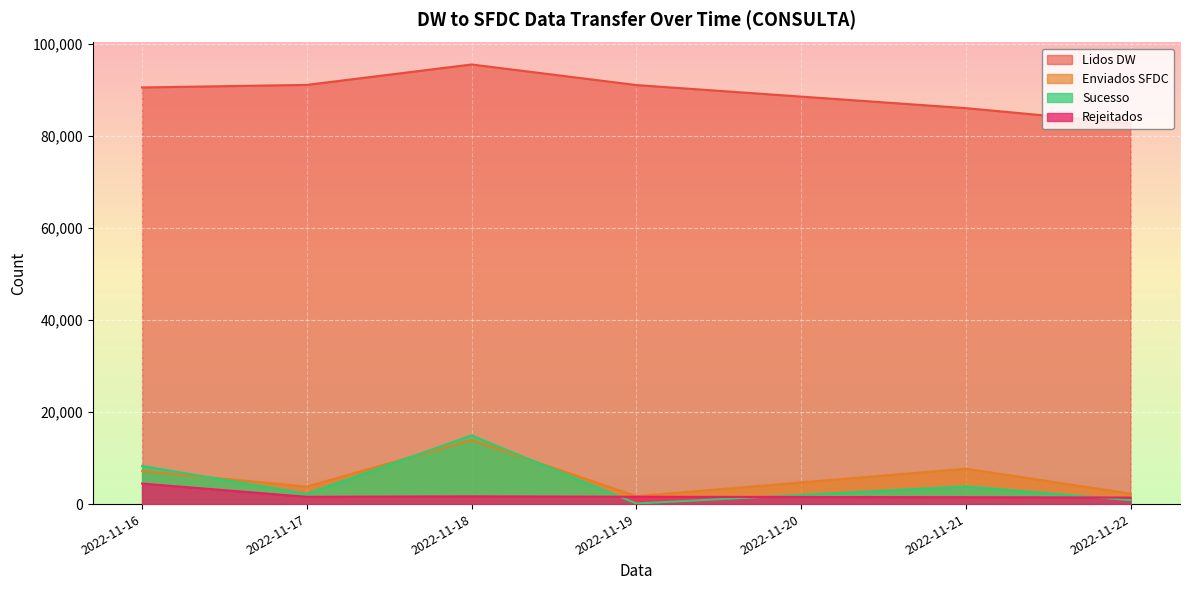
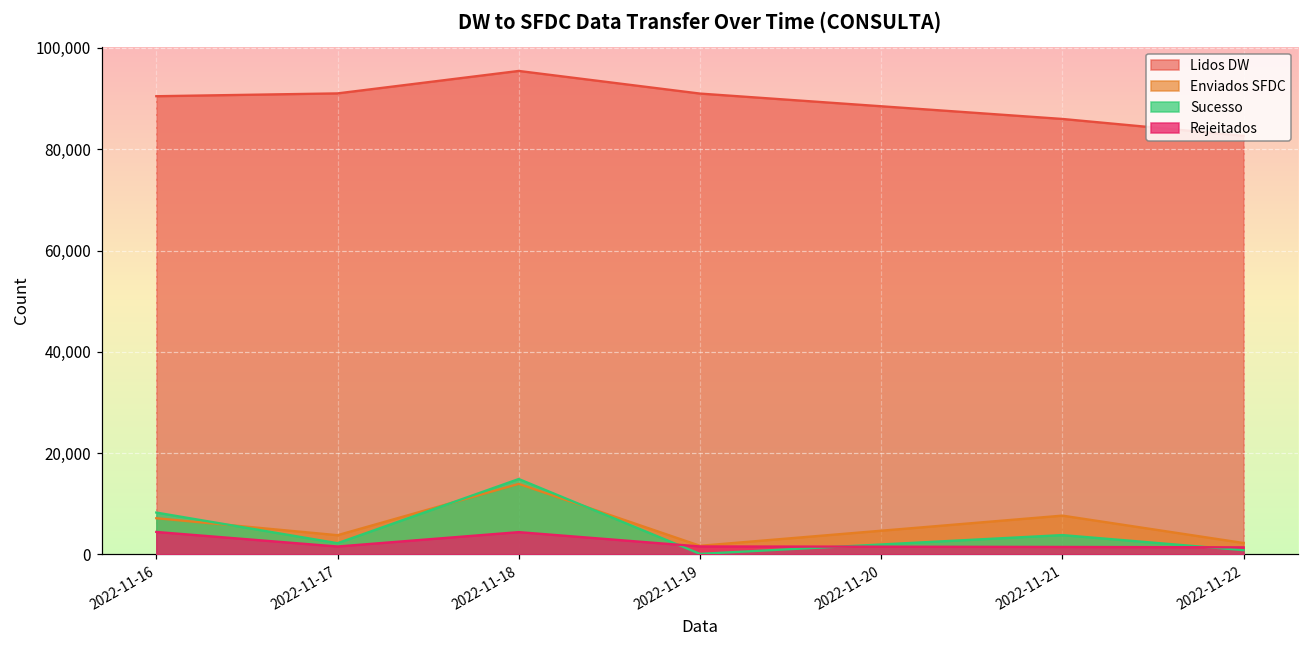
  {
    "Sucesso": {
      "2022-11-16": "8,000",
      "2022-11-17": "2,000",
      "2022-11-18": "15,000",
      "2022-11-19": "0",
      "2022-11-21": "4,000",
      "2022-11-22": "1,000"
    },
    "Rejeitados": {
      "2022-11-16": "4,000",
      "2022-11-17": "2,000",
-     "2022-11-18": "2,000",
+     "2022-11-18": "4,000",
      "2022-11-21": "1,000",
      "2022-11-22": "1,000"
    }
  }
